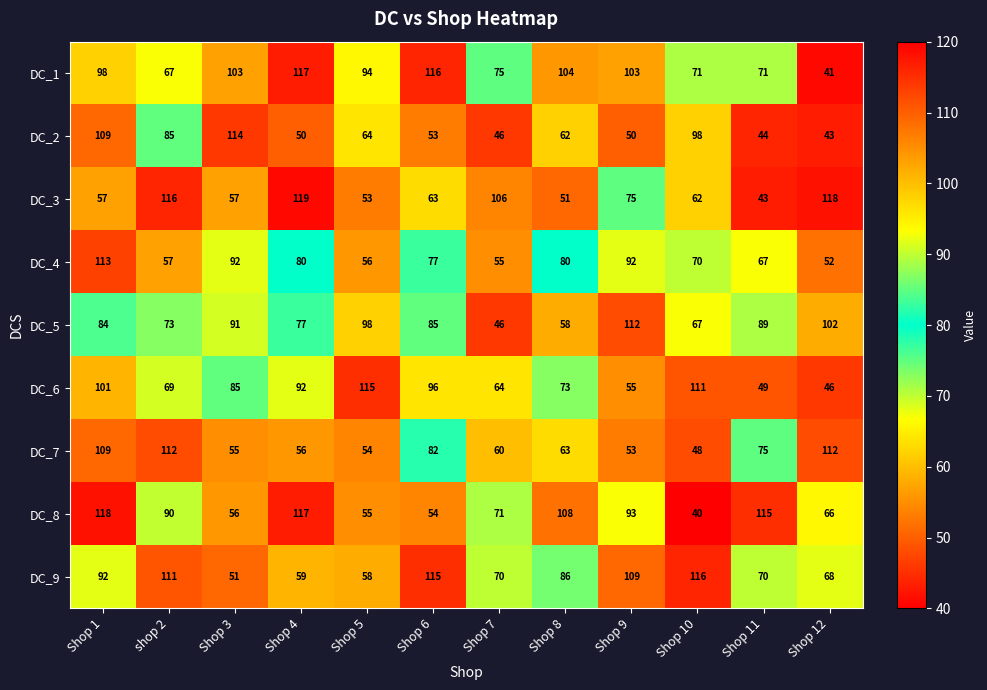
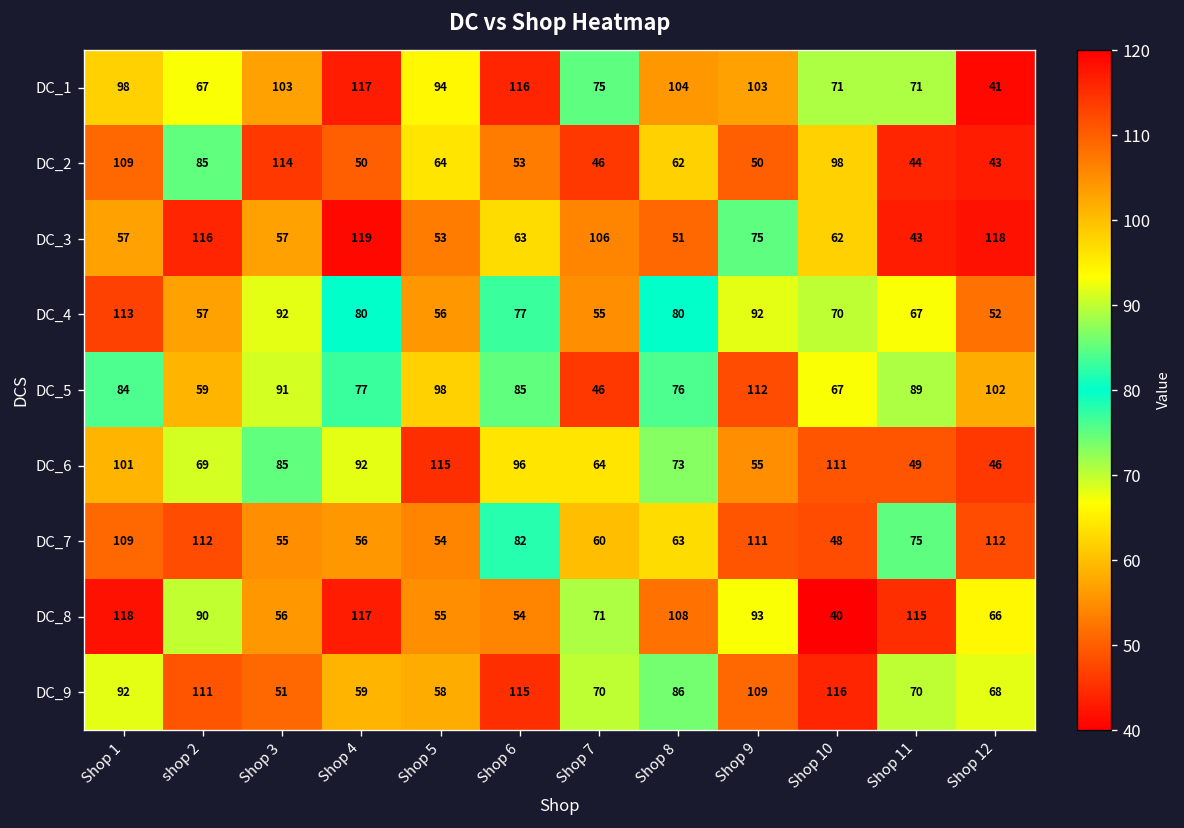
  {
    "DC_1": {
      "Shop 1": 98,
      "shop 2": 67,
      "Shop 3": 103,
      "Shop 4": 117,
      "Shop 5": 94,
      "Shop 6": 116,
      "Shop 7": 75,
      "Shop 8": 104,
      "Shop 9": 103,
      "Shop 10": 71,
      "Shop 11": 71,
      "Shop 12": 41
    },
    "DC_2": {
      "Shop 1": 109,
      "shop 2": 85,
      "Shop 3": 114,
      "Shop 4": 50,
      "Shop 5": 64,
      "Shop 6": 53,
      "Shop 7": 46,
      "Shop 8": 62,
      "Shop 9": 50,
      "Shop 10": 98,
      "Shop 11": 44,
      "Shop 12": 43
    },
    "DC_3": {
      "Shop 1": 57,
      "shop 2": 116,
      "Shop 3": 57,
      "Shop 4": 119,
      "Shop 5": 53,
      "Shop 6": 63,
      "Shop 7": 106,
      "Shop 8": 51,
      "Shop 9": 75,
      "Shop 10": 62,
      "Shop 11": 43,
      "Shop 12": 118
    },
    "DC_4": {
      "Shop 1": 113,
      "shop 2": 57,
      "Shop 3": 92,
      "Shop 4": 80,
      "Shop 5": 56,
      "Shop 6": 77,
      "Shop 7": 55,
      "Shop 8": 80,
      "Shop 9": 92,
      "Shop 10": 70,
      "Shop 11": 67,
      "Shop 12": 52
    },
    "DC_5": {
      "Shop 1": 84,
-     "shop 2": 73,
+     "shop 2": 59,
      "Shop 3": 91,
      "Shop 4": 77,
      "Shop 5": 98,
      "Shop 6": 85,
      "Shop 7": 46,
-     "Shop 8": 58,
+     "Shop 8": 76,
      "Shop 9": 112,
      "Shop 10": 67,
      "Shop 11": 89,
      "Shop 12": 102
    },
    "DC_6": {
      "Shop 1": 101,
      "shop 2": 69,
      "Shop 3": 85,
      "Shop 4": 92,
      "Shop 5": 115,
      "Shop 6": 96,
      "Shop 7": 64,
      "Shop 8": 73,
      "Shop 9": 55,
      "Shop 10": 111,
      "Shop 11": 49,
      "Shop 12": 46
    },
    "DC_7": {
      "Shop 1": 109,
      "shop 2": 112,
      "Shop 3": 55,
      "Shop 4": 56,
      "Shop 5": 54,
      "Shop 6": 82,
      "Shop 7": 60,
      "Shop 8": 63,
-     "Shop 9": 53,
+     "Shop 9": 111,
      "Shop 10": 48,
      "Shop 11": 75,
      "Shop 12": 112
    },
    "DC_8": {
      "Shop 1": 118,
      "shop 2": 90,
      "Shop 3": 56,
      "Shop 4": 117,
      "Shop 5": 55,
      "Shop 6": 54,
      "Shop 7": 71,
      "Shop 8": 108,
      "Shop 9": 93,
      "Shop 10": 40,
      "Shop 11": 115,
      "Shop 12": 66
    },
    "DC_9": {
      "Shop 1": 92,
      "shop 2": 111,
      "Shop 3": 51,
      "Shop 4": 59,
      "Shop 5": 58,
      "Shop 6": 115,
      "Shop 7": 70,
      "Shop 8": 86,
      "Shop 9": 109,
      "Shop 10": 116,
      "Shop 11": 70,
      "Shop 12": 68
    }
  }
